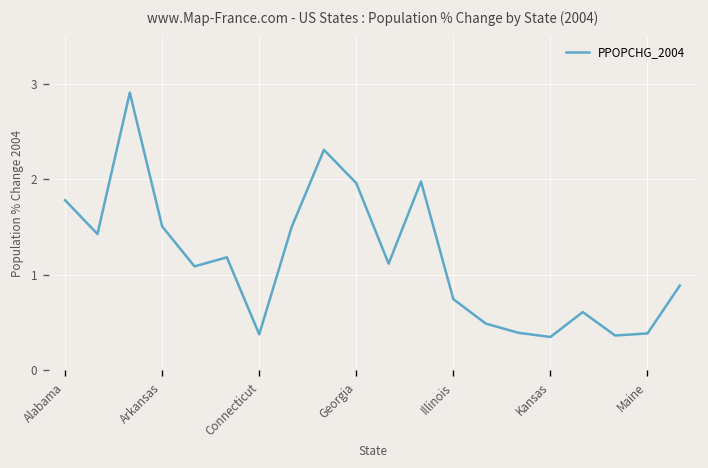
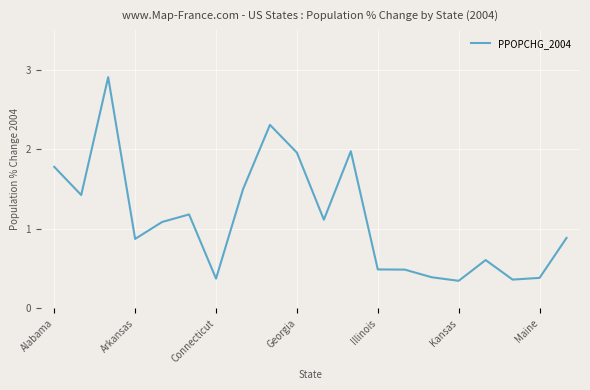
  {
    "Alabama": 1.8,
-   "Arkansas": 1.5,
+   "Arkansas": 0.9,
    "Connecticut": 0.4,
    "Georgia": 2.0,
-   "Illinois": 0.7,
+   "Illinois": 0.5,
    "Kansas": 0.3,
    "Maine": 0.4
  }
